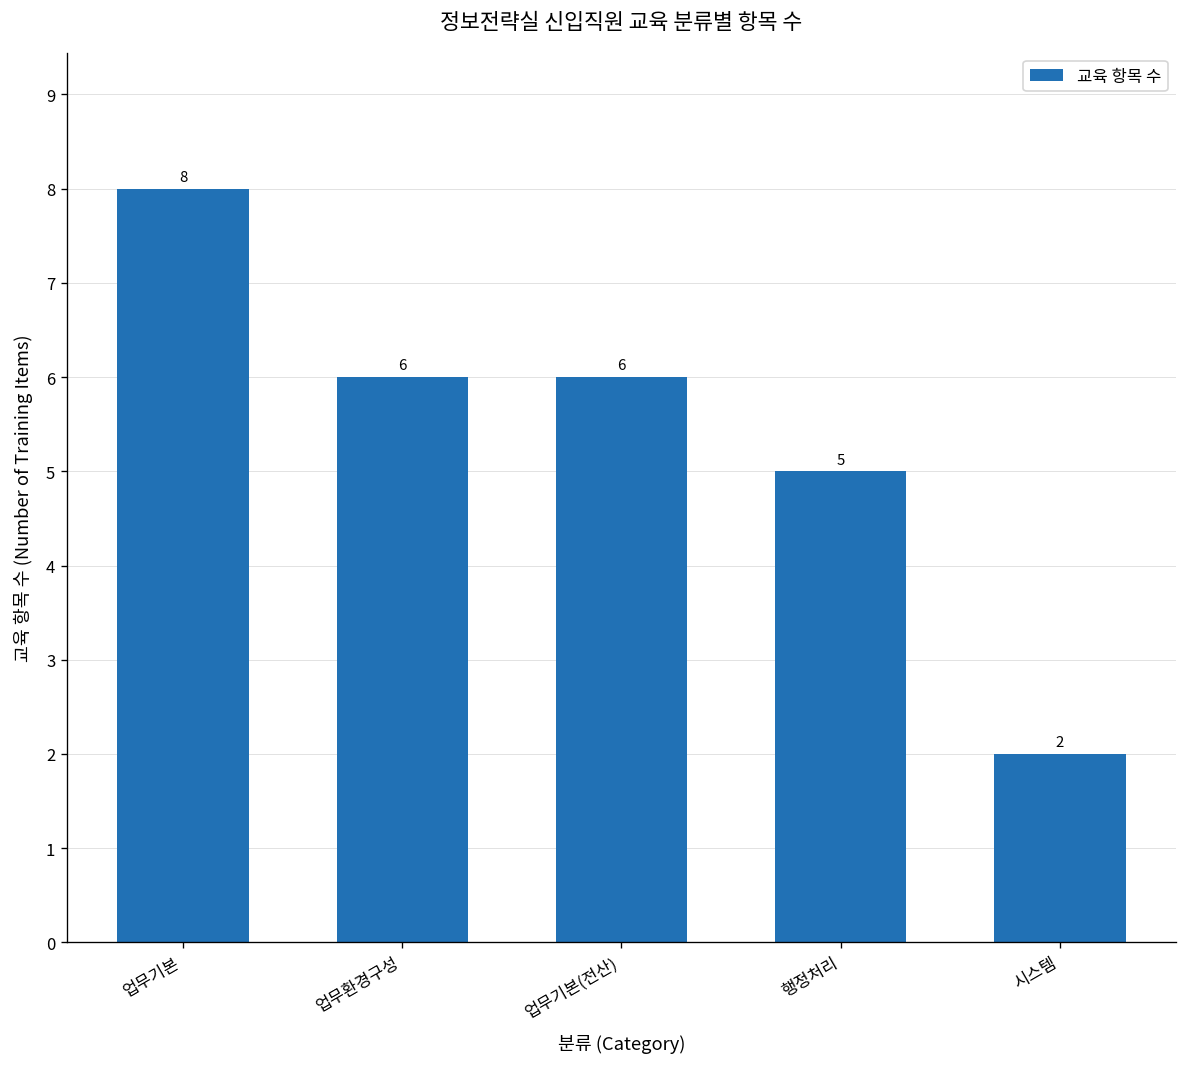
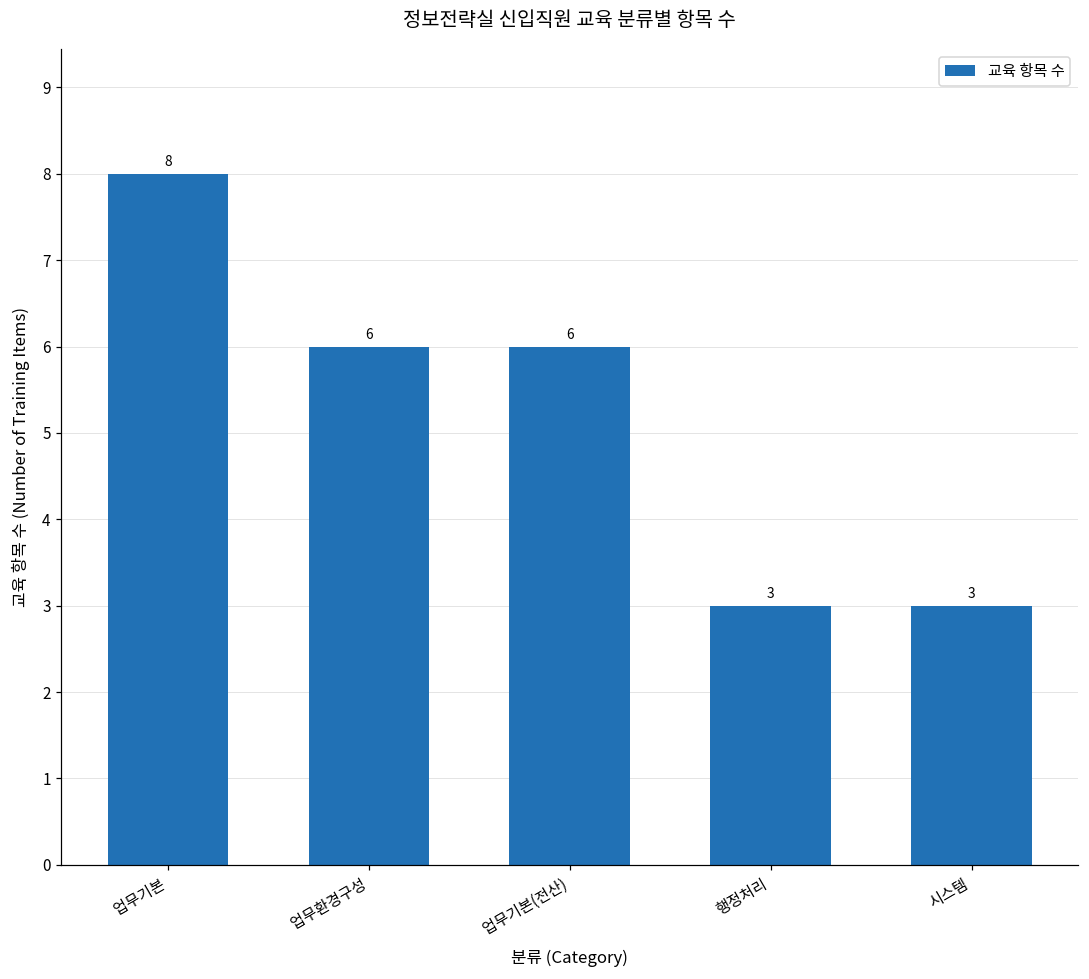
  {
    "업무기본": 8,
    "업무환경구성": 6,
    "업무기본(전산)": 6,
-   "행정처리": 5,
-   "시스템": 2
+   "행정처리": 3,
+   "시스템": 3
  }
